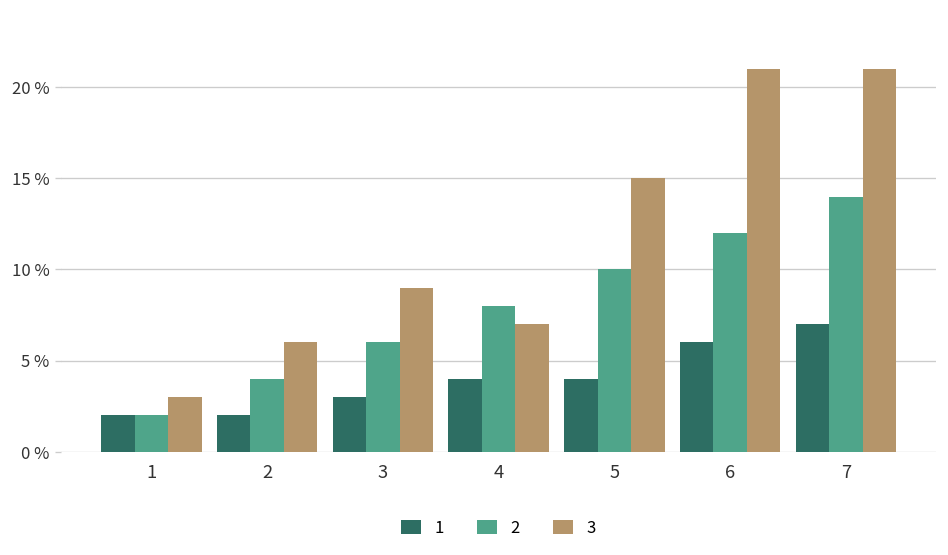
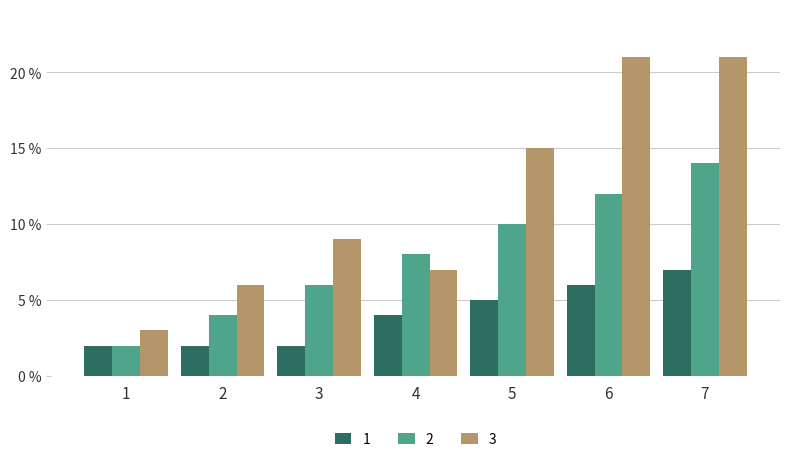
  {
    "1": {
      "1": "2 %",
      "2": "2 %",
-     "3": "3 %",
+     "3": "2 %",
      "4": "4 %",
-     "5": "4 %",
+     "5": "5 %",
      "6": "6 %",
      "7": "7 %"
    },
    "2": {
      "1": "2 %",
      "2": "4 %",
      "3": "6 %",
      "4": "8 %",
      "5": "10 %",
      "6": "12 %",
      "7": "14 %"
    },
    "3": {
      "1": "3 %",
      "2": "6 %",
      "3": "9 %",
      "4": "7 %",
      "5": "15 %",
      "6": "21 %",
      "7": "21 %"
    }
  }
